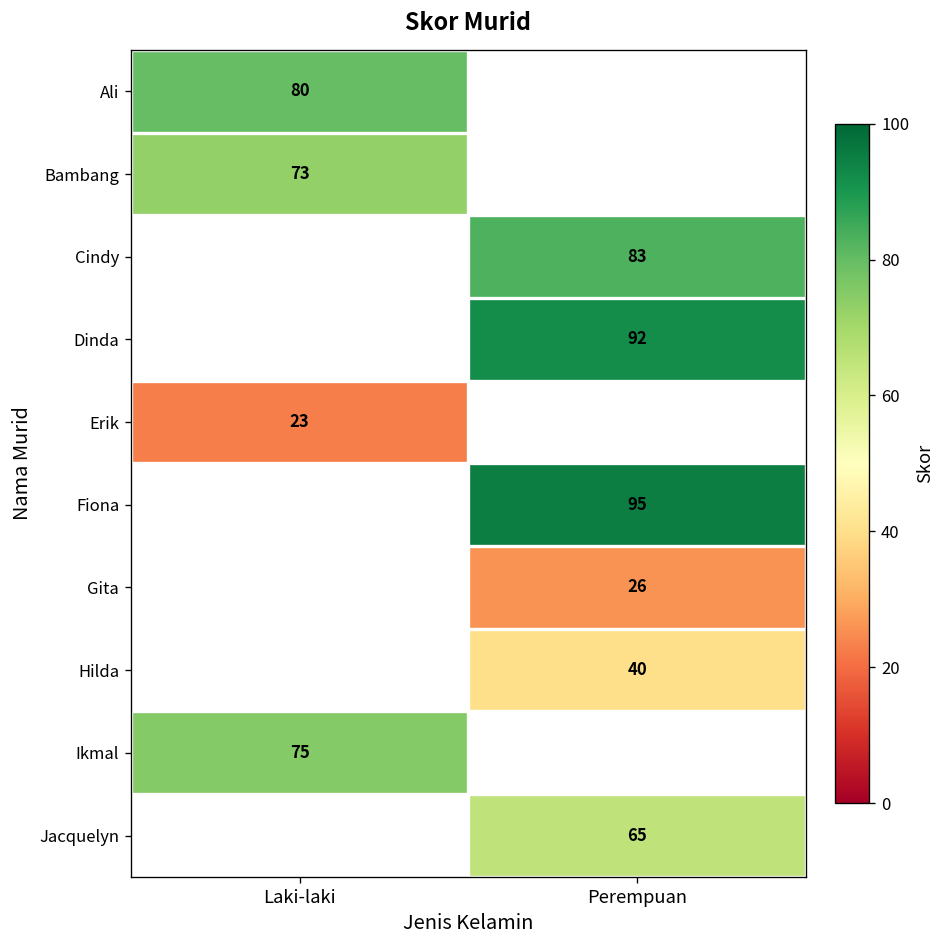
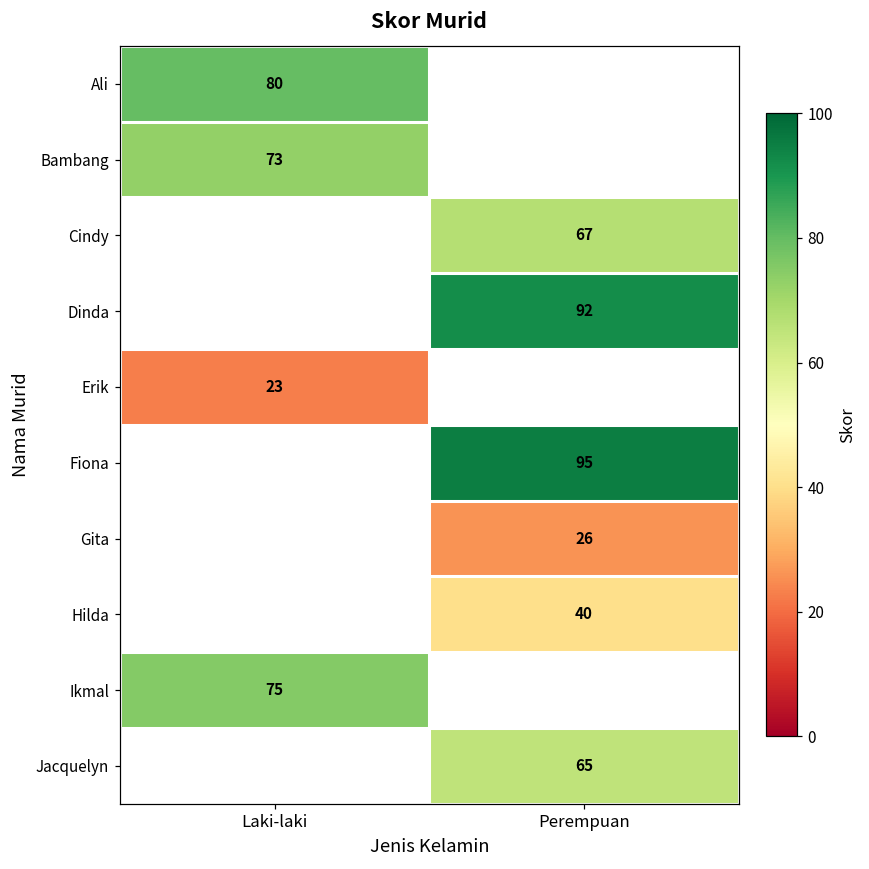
  {
    "Ali": {
      "Laki-laki": 80
    },
    "Bambang": {
      "Laki-laki": 73
    },
    "Cindy": {
-     "Perempuan": 83
+     "Perempuan": 67
    },
    "Dinda": {
      "Perempuan": 92
    },
    "Erik": {
      "Laki-laki": 23
    },
    "Fiona": {
      "Perempuan": 95
    },
    "Gita": {
      "Perempuan": 26
    },
    "Hilda": {
      "Perempuan": 40
    },
    "Ikmal": {
      "Laki-laki": 75
    },
    "Jacquelyn": {
      "Perempuan": 65
    }
  }
